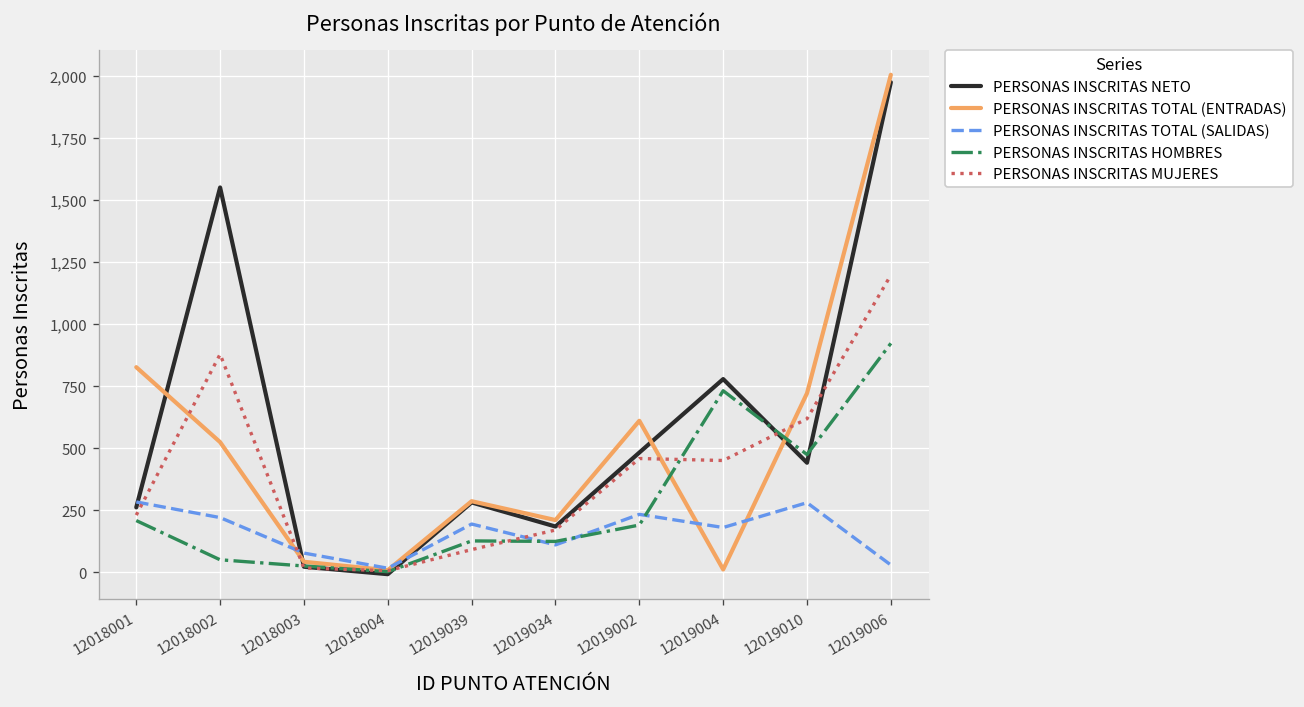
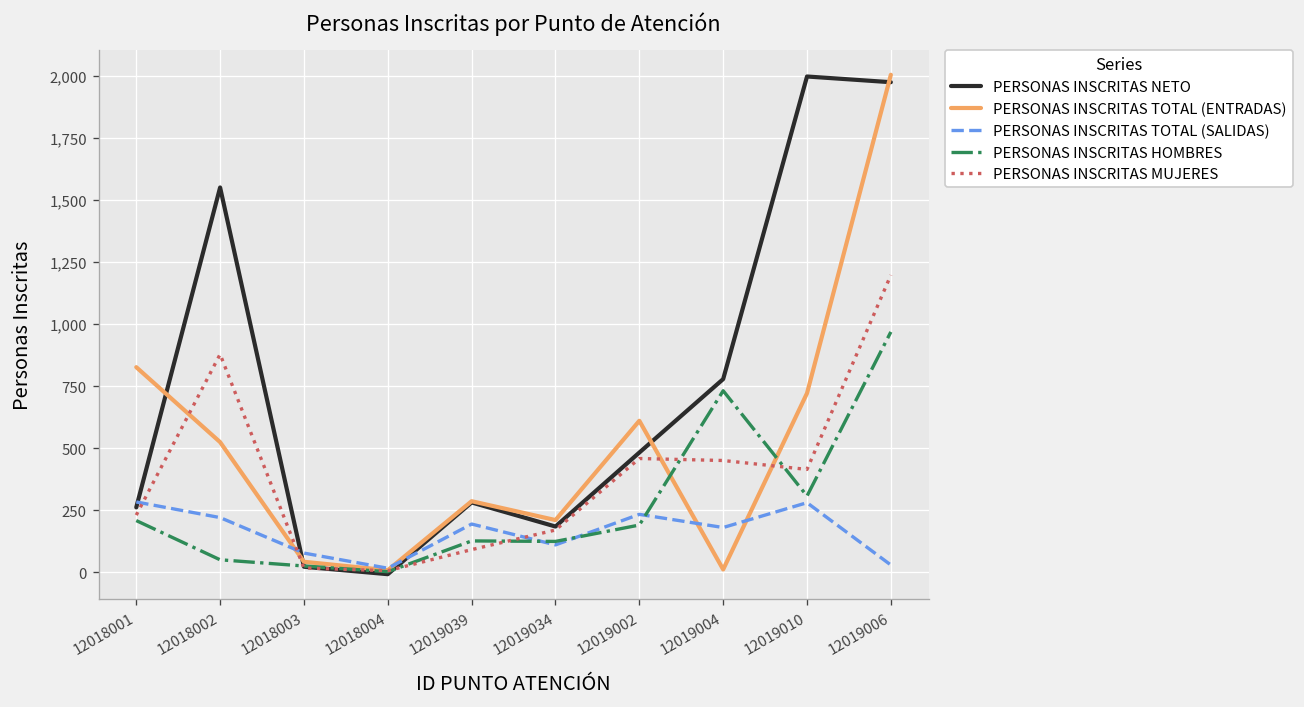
  {
    "PERSONAS INSCRITAS NETO": {
      "12018001": "260",
      "12018002": "1,550",
      "12019034": "180",
      "12019002": "480",
      "12019004": "780",
-     "12019010": "440",
+     "12019010": "2,000",
      "12019006": "1,970"
    },
    "PERSONAS INSCRITAS TOTAL (ENTRADAS)": {
      "12018001": "830",
      "12018002": "520",
      "12018003": "40",
      "12019034": "210",
      "12019002": "610",
      "12019004": "10",
      "12019010": "720",
      "12019006": "2,000"
    },
    "PERSONAS INSCRITAS TOTAL (SALIDAS)": {
      "12018001": "280",
      "12018002": "220",
      "12018003": "80",
      "12019039": "190",
      "12019034": "110",
      "12019002": "230",
      "12019004": "180",
      "12019010": "280",
      "12019006": "30"
    },
    "PERSONAS INSCRITAS HOMBRES": {
      "12018001": "210",
      "12018002": "50",
      "12019039": "130",
      "12019034": "120",
      "12019002": "190",
      "12019004": "730",
-     "12019010": "470",
-     "12019006": "920"
+     "12019010": "310",
+     "12019006": "970"
    },
    "PERSONAS INSCRITAS MUJERES": {
      "12018001": "230",
      "12018002": "880",
      "12019039": "90",
      "12019034": "170",
      "12019002": "460",
      "12019004": "450",
-     "12019010": "620",
+     "12019010": "410",
      "12019006": "1,200"
    }
  }
